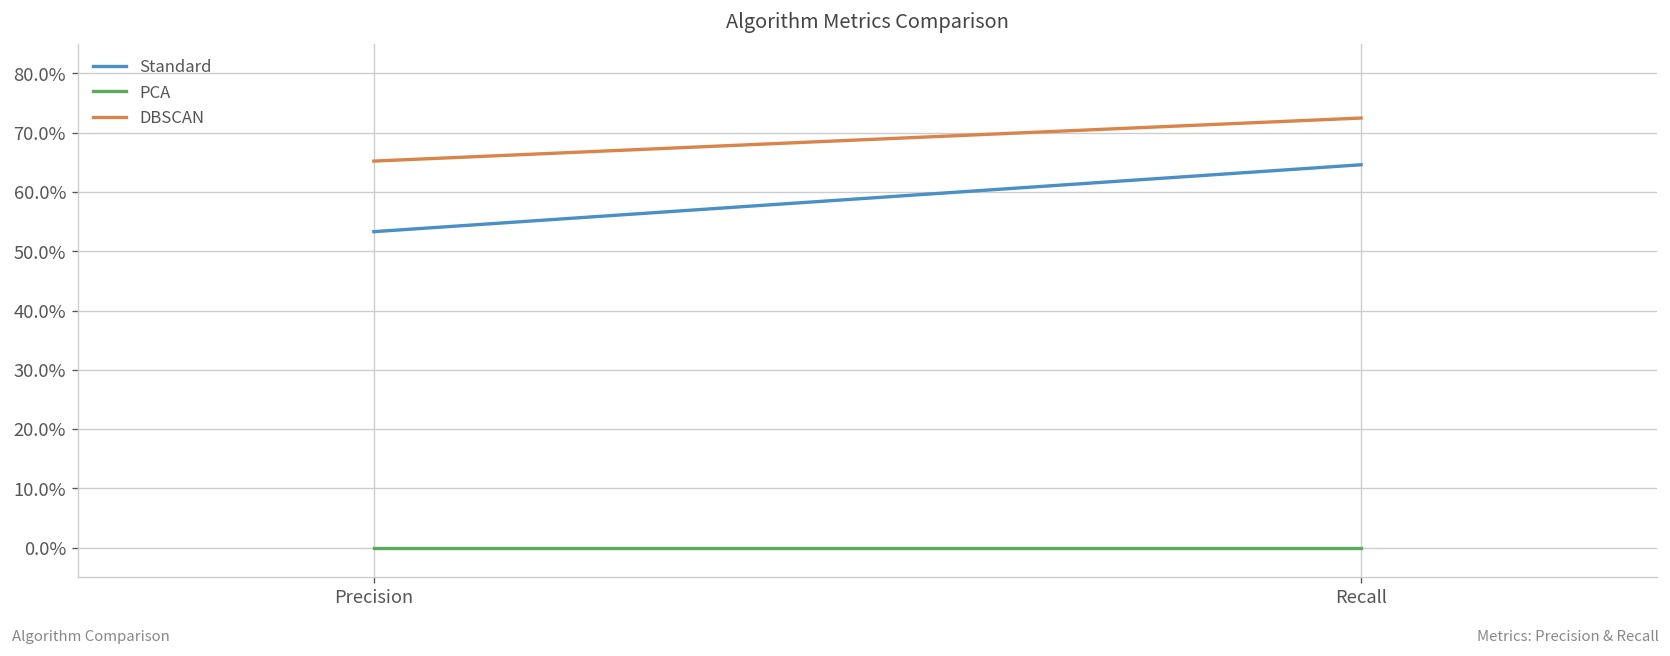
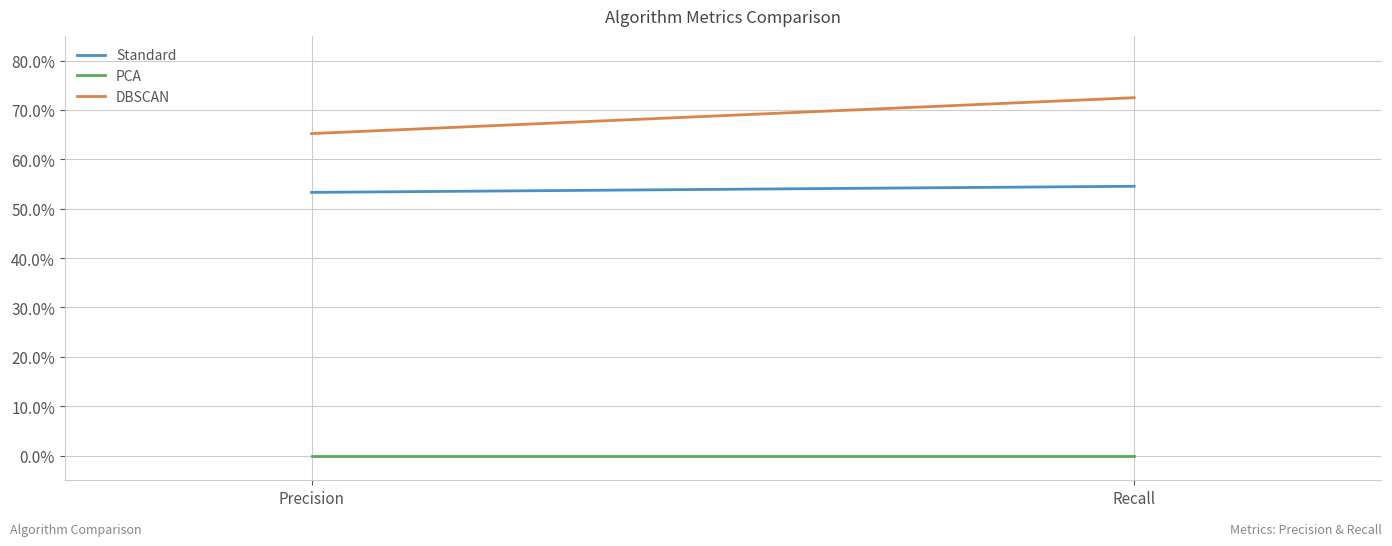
  {
    "Standard": {
      "Precision": "53%",
-     "Recall": "65%"
+     "Recall": "55%"
    },
    "PCA": {
      "Precision": "0%",
      "Recall": "0%"
    },
    "DBSCAN": {
      "Precision": "65%",
      "Recall": "72%"
    }
  }
